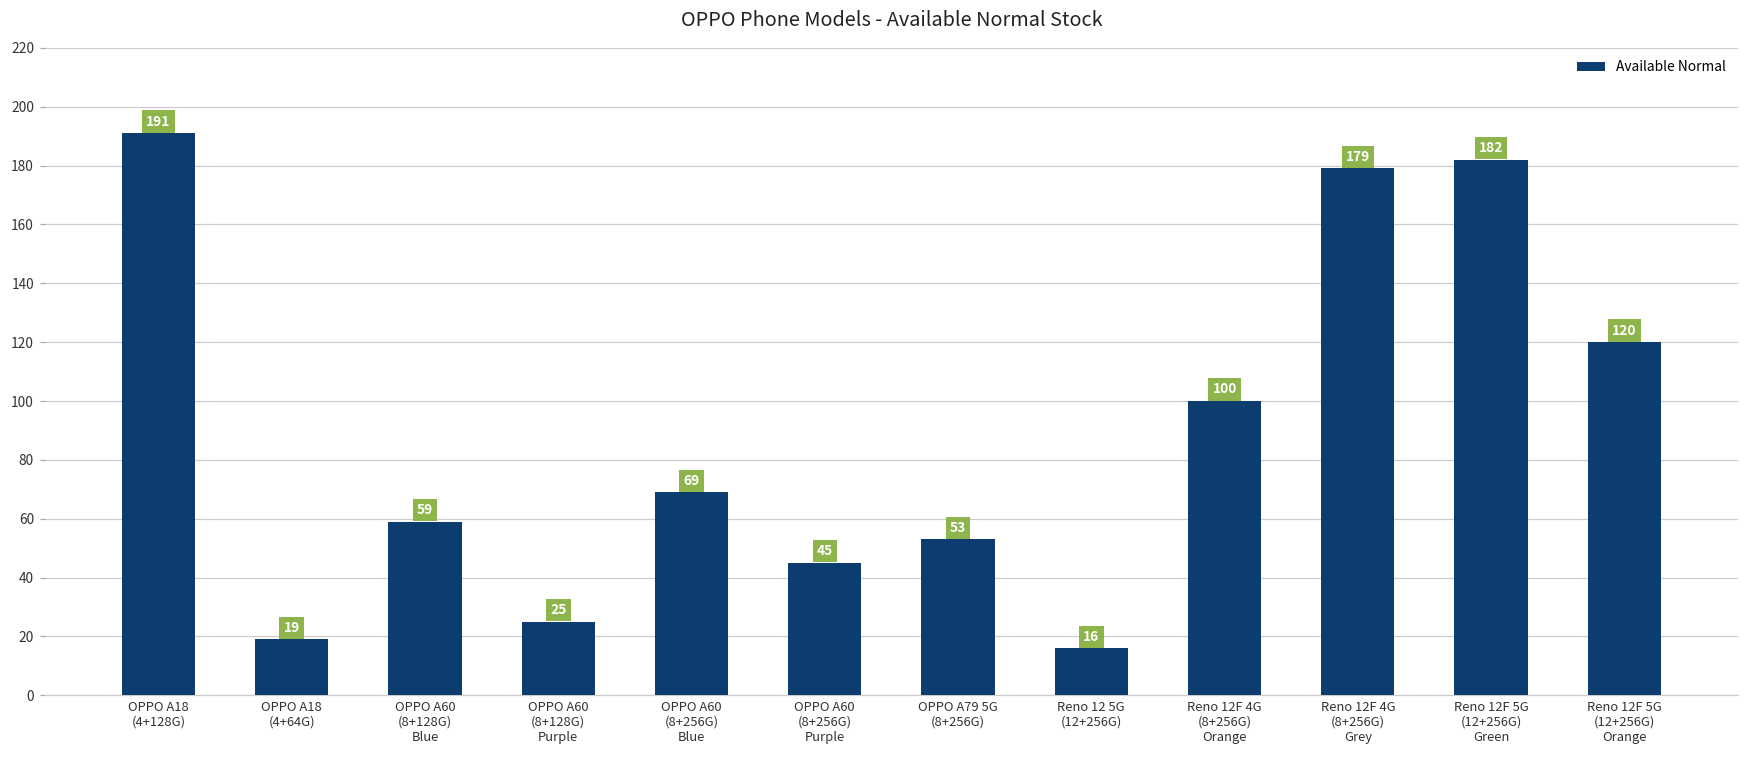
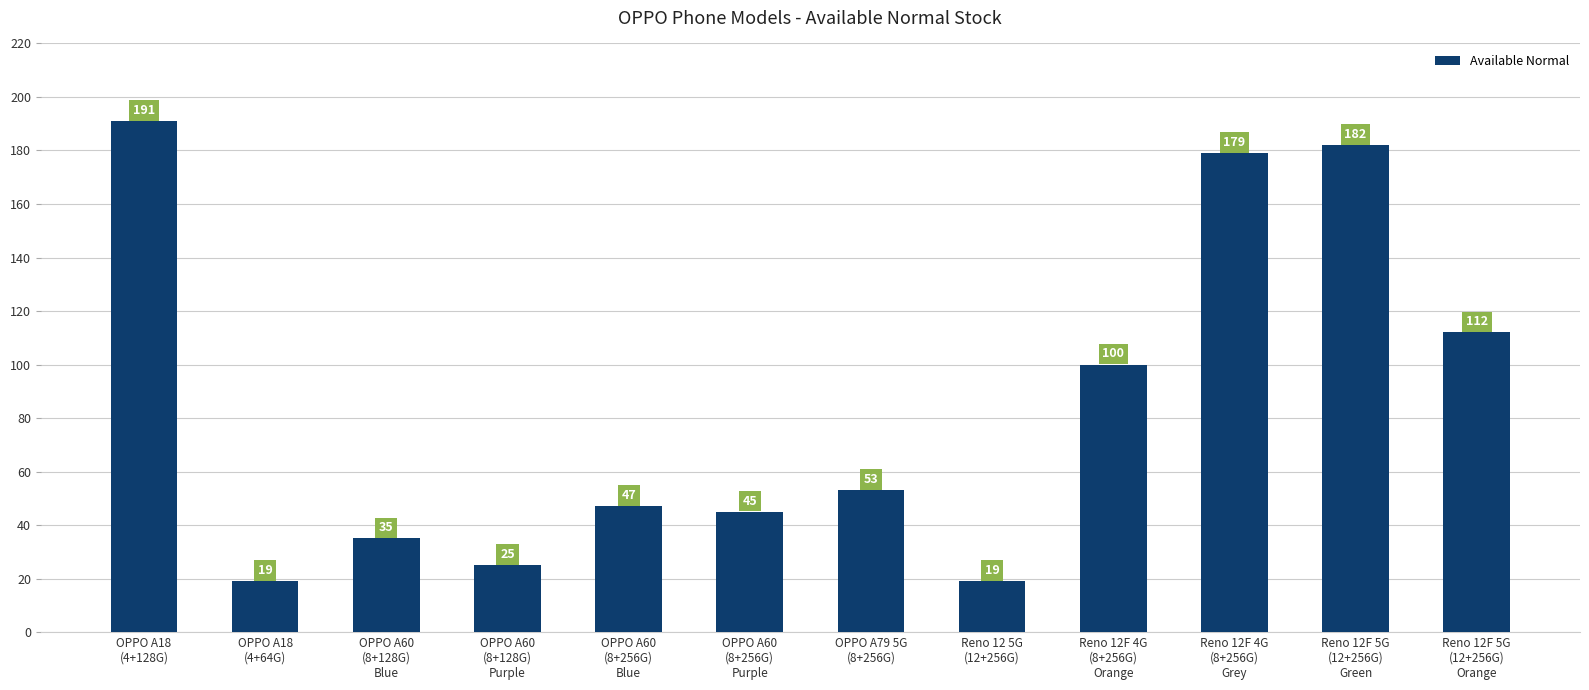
  {
-   "OPPO A60 (8+128G) Blue": 59,
-   "OPPO A60 (8+256G) Blue": 69,
-   "Reno 12 5G (12+256G)": 16,
-   "Reno 12F 5G (12+256G) Orange": 120
+   "OPPO A60 (8+128G) Blue": 35,
+   "OPPO A60 (8+256G) Blue": 47,
+   "Reno 12 5G (12+256G)": 19,
+   "Reno 12F 5G (12+256G) Orange": 112
  }
